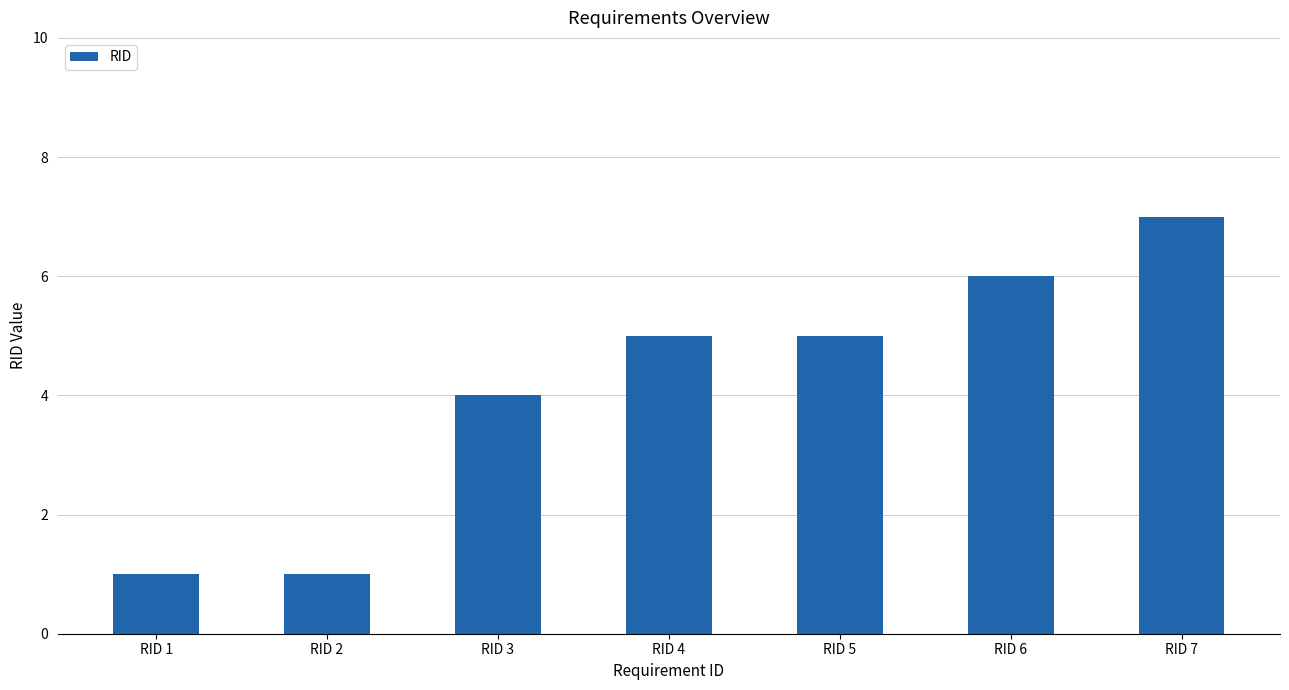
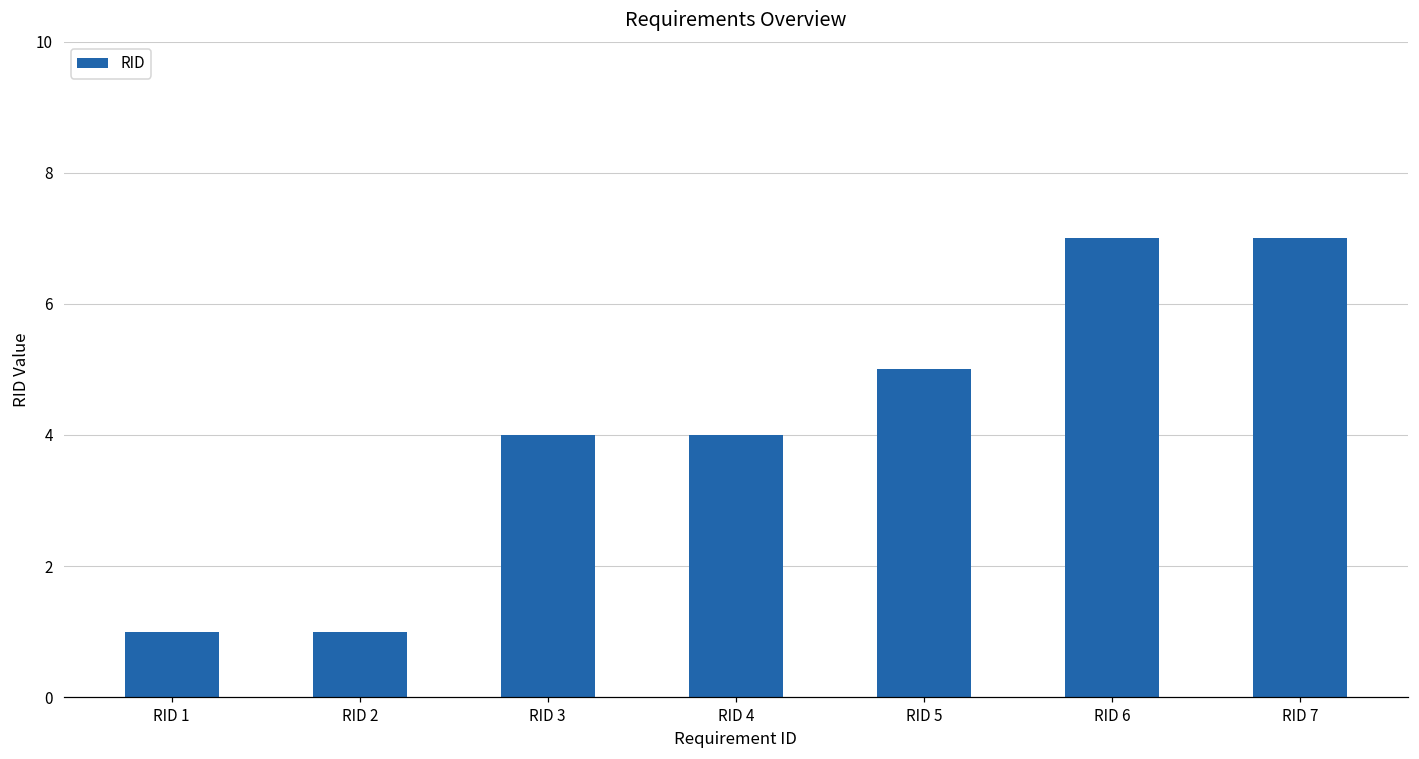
  {
    "RID 1": 1,
    "RID 2": 1,
    "RID 3": 4,
-   "RID 4": 5,
+   "RID 4": 4,
    "RID 5": 5,
-   "RID 6": 6,
+   "RID 6": 7,
    "RID 7": 7
  }
